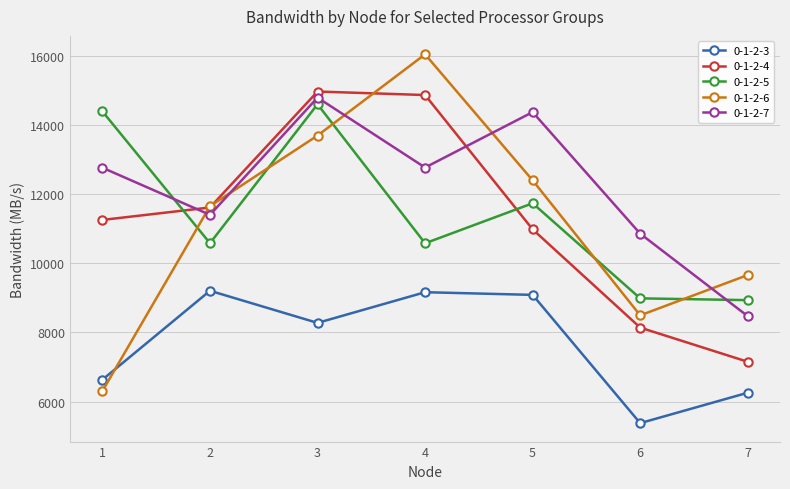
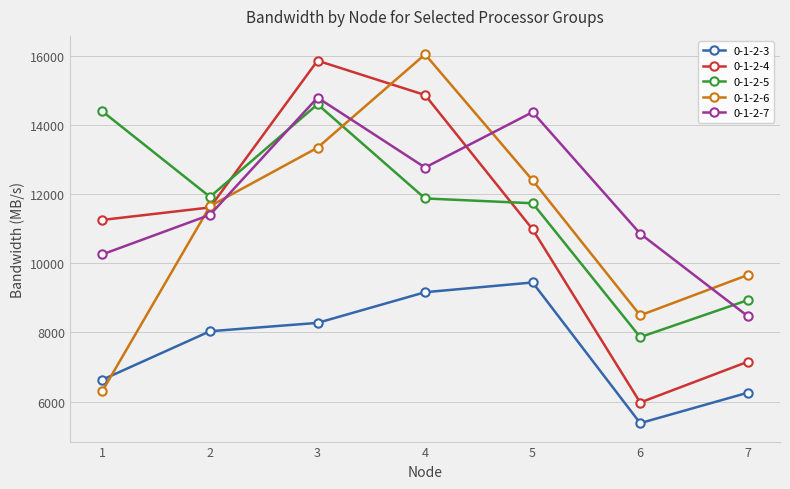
  {
    "0-1-2-3": {
      "1": 6600,
-     "2": 9200,
+     "2": 8000,
      "3": 8300,
      "4": 9200,
-     "5": 9100,
+     "5": 9400,
      "6": 5400,
      "7": 6300
    },
    "0-1-2-4": {
      "1": 11300,
-     "3": 15000,
+     "3": 15900,
      "4": 14900,
      "5": 11000,
-     "6": 8100,
+     "6": 6000,
      "7": 7200
    },
    "0-1-2-5": {
      "1": 14400,
-     "2": 10600,
+     "2": 11900,
      "3": 14600,
-     "4": 10600,
+     "4": 11900,
      "5": 11700,
-     "6": 9000,
+     "6": 7900,
      "7": 8900
    },
    "0-1-2-6": {
      "1": 6300,
-     "3": 13700,
+     "3": 13300,
      "4": 16000,
      "5": 12400,
      "6": 8500,
      "7": 9700
    },
    "0-1-2-7": {
-     "1": 12800,
+     "1": 10300,
      "2": 11400,
      "3": 14800,
      "4": 12800,
      "5": 14400,
      "6": 10900,
      "7": 8500
    }
  }
